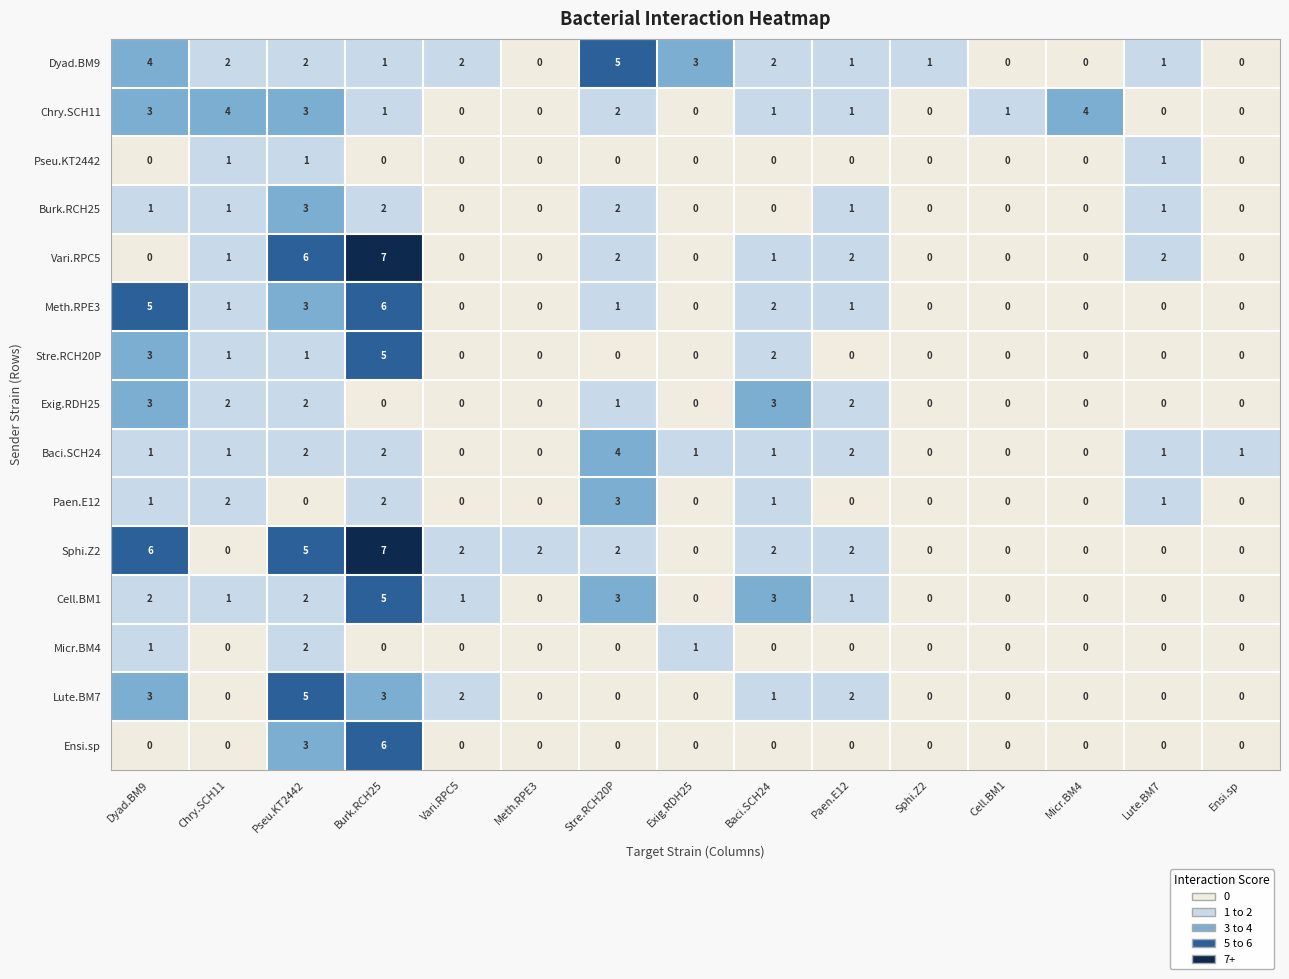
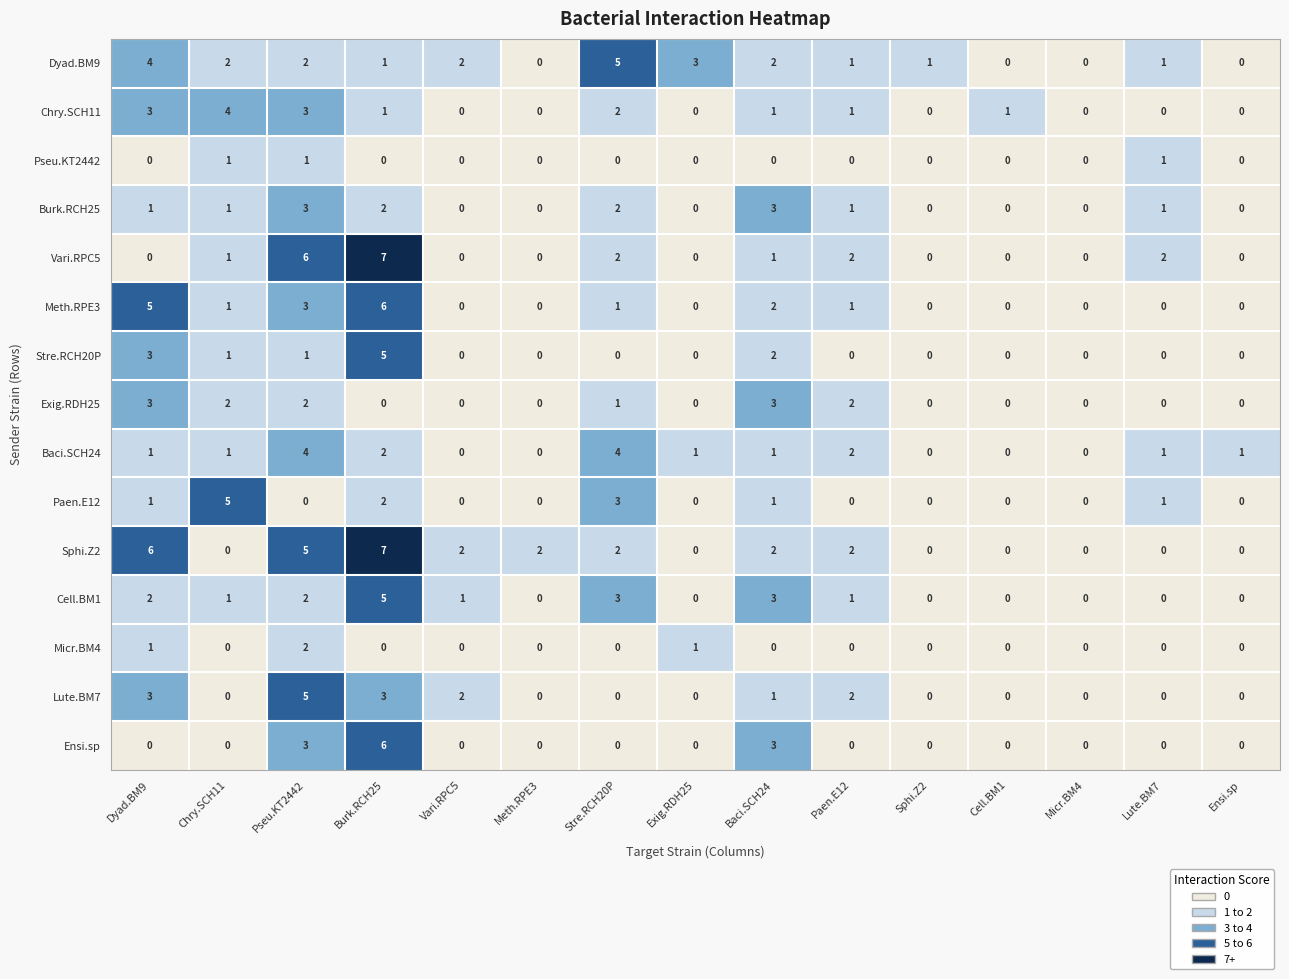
  {
    "Chry.SCH11": {
      "Dyad.BM9": 3,
      "Chry.SCH11": 4,
      "Pseu.KT2442": 3,
      "Burk.RCH25": 1,
      "Vari.RPC5": 0,
      "Meth.RPE3": 0,
      "Stre.RCH20P": 2,
      "Exig.RDH25": 0,
      "Baci.SCH24": 1,
      "Paen.E12": 1,
      "Sphi.Z2": 0,
      "Cell.BM1": 1,
-     "Micr.BM4": 4,
+     "Micr.BM4": 0,
      "Lute.BM7": 0,
      "Ensi.sp": 0
    },
    "Burk.RCH25": {
      "Dyad.BM9": 1,
      "Chry.SCH11": 1,
      "Pseu.KT2442": 3,
      "Burk.RCH25": 2,
      "Vari.RPC5": 0,
      "Meth.RPE3": 0,
      "Stre.RCH20P": 2,
      "Exig.RDH25": 0,
-     "Baci.SCH24": 0,
+     "Baci.SCH24": 3,
      "Paen.E12": 1,
      "Sphi.Z2": 0,
      "Cell.BM1": 0,
      "Micr.BM4": 0,
      "Lute.BM7": 1,
      "Ensi.sp": 0
    },
    "Baci.SCH24": {
      "Dyad.BM9": 1,
      "Chry.SCH11": 1,
-     "Pseu.KT2442": 2,
+     "Pseu.KT2442": 4,
      "Burk.RCH25": 2,
      "Vari.RPC5": 0,
      "Meth.RPE3": 0,
      "Stre.RCH20P": 4,
      "Exig.RDH25": 1,
      "Baci.SCH24": 1,
      "Paen.E12": 2,
      "Sphi.Z2": 0,
      "Cell.BM1": 0,
      "Micr.BM4": 0,
      "Lute.BM7": 1,
      "Ensi.sp": 1
    },
    "Paen.E12": {
      "Dyad.BM9": 1,
-     "Chry.SCH11": 2,
+     "Chry.SCH11": 5,
      "Pseu.KT2442": 0,
      "Burk.RCH25": 2,
      "Vari.RPC5": 0,
      "Meth.RPE3": 0,
      "Stre.RCH20P": 3,
      "Exig.RDH25": 0,
      "Baci.SCH24": 1,
      "Paen.E12": 0,
      "Sphi.Z2": 0,
      "Cell.BM1": 0,
      "Micr.BM4": 0,
      "Lute.BM7": 1,
      "Ensi.sp": 0
    },
    "Ensi.sp": {
      "Dyad.BM9": 0,
      "Chry.SCH11": 0,
      "Pseu.KT2442": 3,
      "Burk.RCH25": 6,
      "Vari.RPC5": 0,
      "Meth.RPE3": 0,
      "Stre.RCH20P": 0,
      "Exig.RDH25": 0,
-     "Baci.SCH24": 0,
+     "Baci.SCH24": 3,
      "Paen.E12": 0,
      "Sphi.Z2": 0,
      "Cell.BM1": 0,
      "Micr.BM4": 0,
      "Lute.BM7": 0,
      "Ensi.sp": 0
    }
  }
